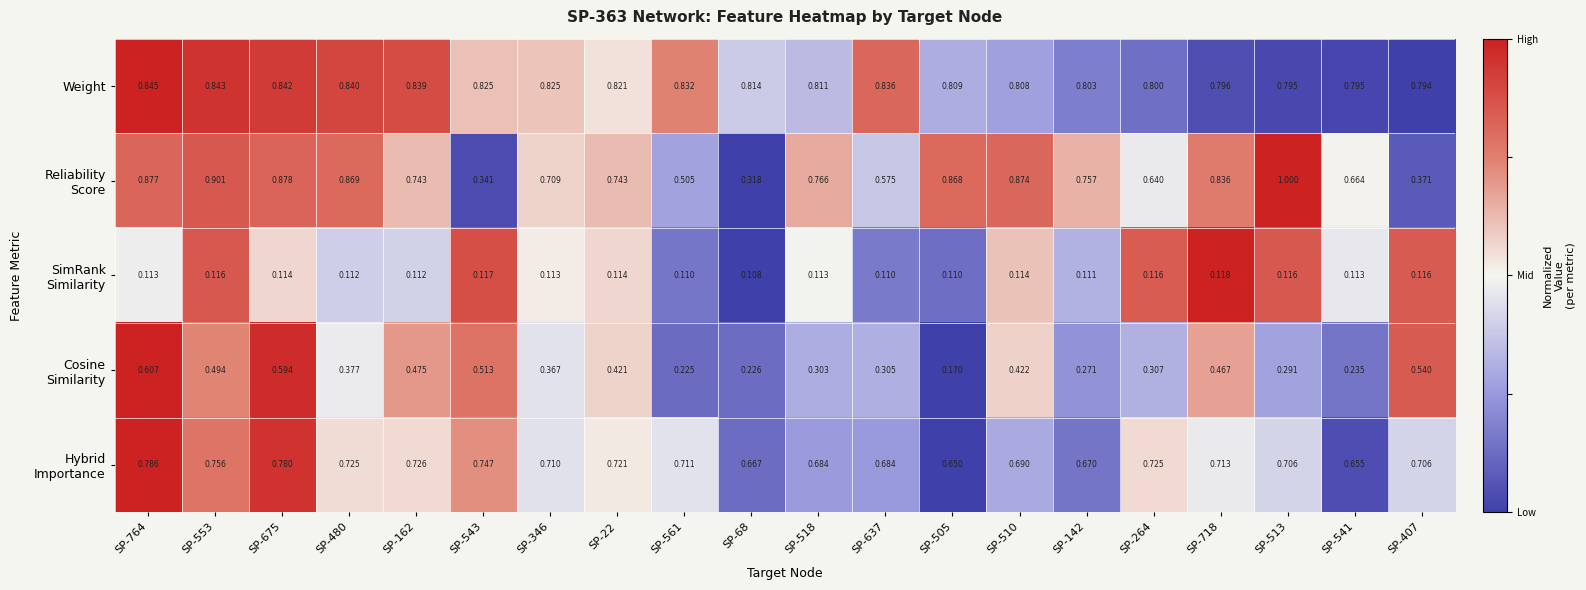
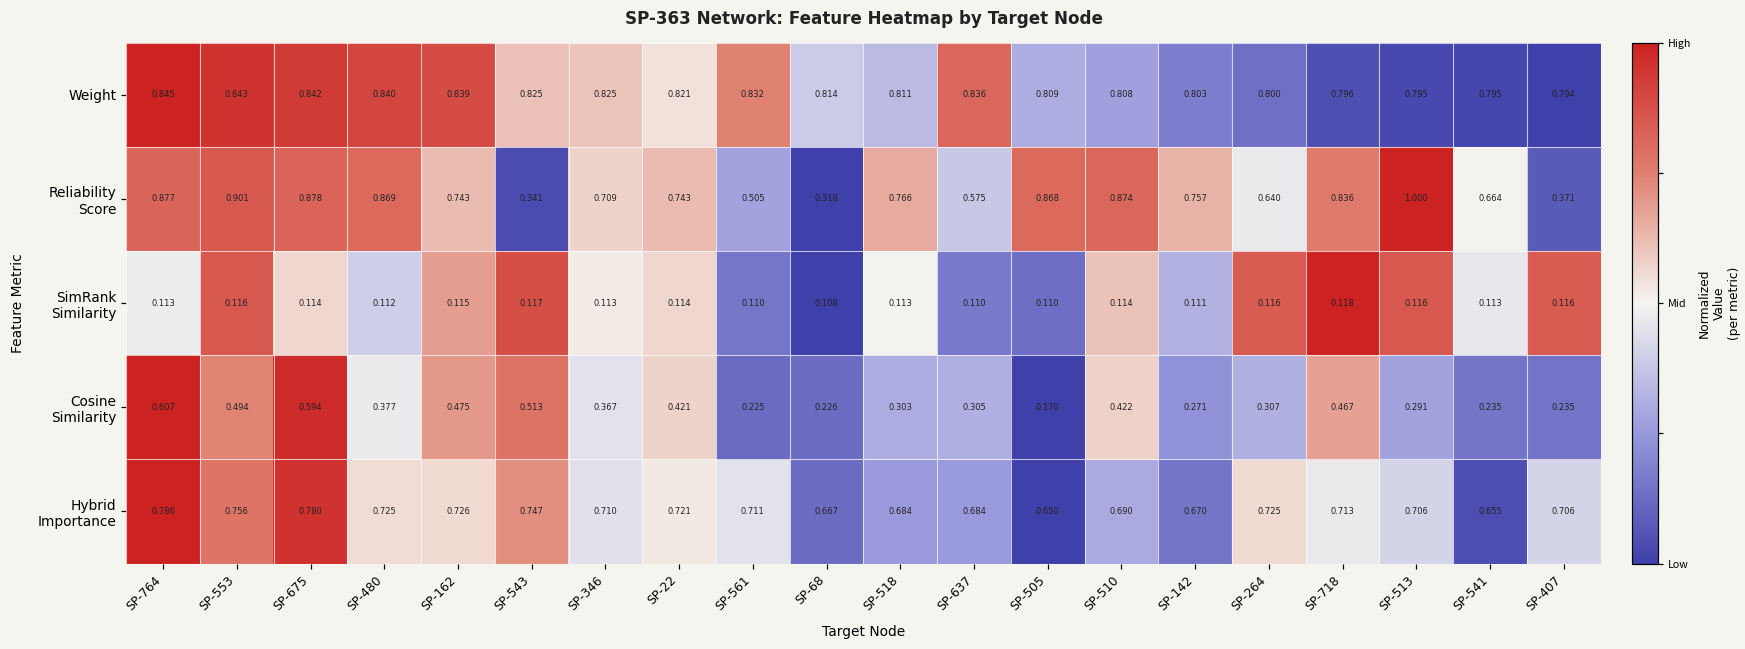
  {
    "Weight": {
      "SP-764": 0.845,
      "SP-553": 0.843,
      "SP-675": 0.842,
      "SP-480": 0.840,
      "SP-162": 0.839,
      "SP-543": 0.825,
      "SP-346": 0.825,
      "SP-22": 0.821,
      "SP-561": 0.832,
      "SP-68": 0.814,
      "SP-518": 0.811,
      "SP-637": 0.836,
      "SP-505": 0.809,
      "SP-510": 0.808,
      "SP-142": 0.803,
      "SP-264": 0.800,
      "SP-718": 0.796,
      "SP-513": 0.795,
      "SP-541": 0.795,
      "SP-407": 0.794
    },
    "Reliability Score": {
      "SP-764": 0.877,
      "SP-553": 0.901,
      "SP-675": 0.878,
      "SP-480": 0.869,
      "SP-162": 0.743,
      "SP-543": 0.341,
      "SP-346": 0.709,
      "SP-22": 0.743,
      "SP-561": 0.505,
      "SP-68": 0.318,
      "SP-518": 0.766,
      "SP-637": 0.575,
      "SP-505": 0.868,
      "SP-510": 0.874,
      "SP-142": 0.757,
      "SP-264": 0.640,
      "SP-718": 0.836,
      "SP-513": 1.000,
      "SP-541": 0.664,
      "SP-407": 0.371
    },
    "SimRank Similarity": {
      "SP-764": 0.113,
      "SP-553": 0.116,
      "SP-675": 0.114,
      "SP-480": 0.112,
-     "SP-162": 0.112,
+     "SP-162": 0.115,
      "SP-543": 0.117,
      "SP-346": 0.113,
      "SP-22": 0.114,
      "SP-561": 0.110,
      "SP-68": 0.108,
      "SP-518": 0.113,
      "SP-637": 0.110,
      "SP-505": 0.110,
      "SP-510": 0.114,
      "SP-142": 0.111,
      "SP-264": 0.116,
      "SP-718": 0.118,
      "SP-513": 0.116,
      "SP-541": 0.113,
      "SP-407": 0.116
    },
    "Cosine Similarity": {
      "SP-764": 0.607,
      "SP-553": 0.494,
      "SP-675": 0.594,
      "SP-480": 0.377,
      "SP-162": 0.475,
      "SP-543": 0.513,
      "SP-346": 0.367,
      "SP-22": 0.421,
      "SP-561": 0.225,
      "SP-68": 0.226,
      "SP-518": 0.303,
      "SP-637": 0.305,
      "SP-505": 0.170,
      "SP-510": 0.422,
      "SP-142": 0.271,
      "SP-264": 0.307,
      "SP-718": 0.467,
      "SP-513": 0.291,
      "SP-541": 0.235,
-     "SP-407": 0.540
+     "SP-407": 0.235
    },
    "Hybrid Importance": {
      "SP-764": 0.786,
      "SP-553": 0.756,
      "SP-675": 0.780,
      "SP-480": 0.725,
      "SP-162": 0.726,
      "SP-543": 0.747,
      "SP-346": 0.710,
      "SP-22": 0.721,
      "SP-561": 0.711,
      "SP-68": 0.667,
      "SP-518": 0.684,
      "SP-637": 0.684,
      "SP-505": 0.650,
      "SP-510": 0.690,
      "SP-142": 0.670,
      "SP-264": 0.725,
      "SP-718": 0.713,
      "SP-513": 0.706,
      "SP-541": 0.655,
      "SP-407": 0.706
    }
  }
